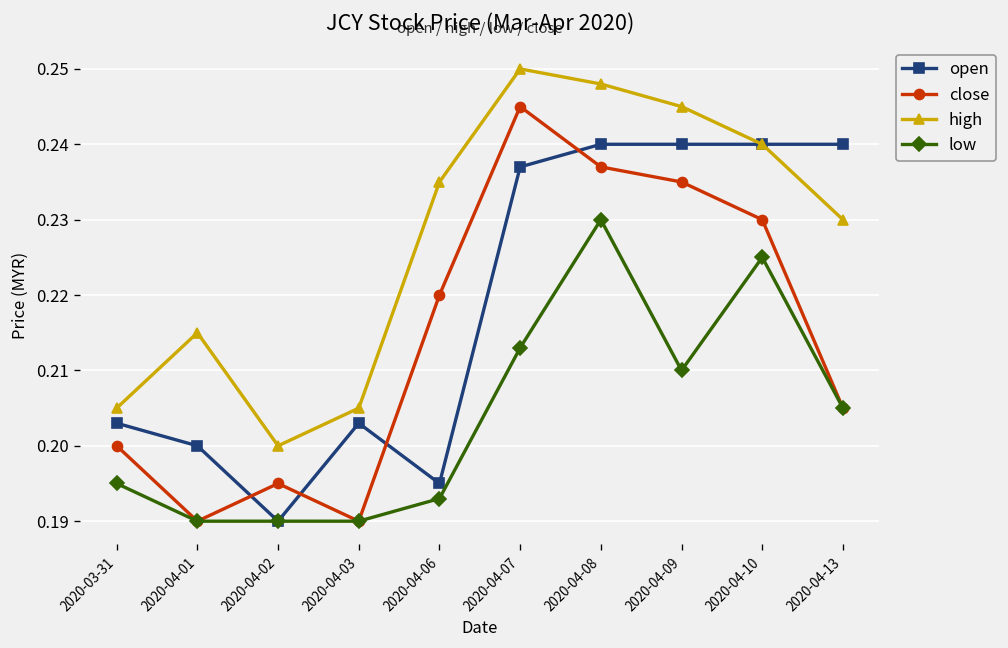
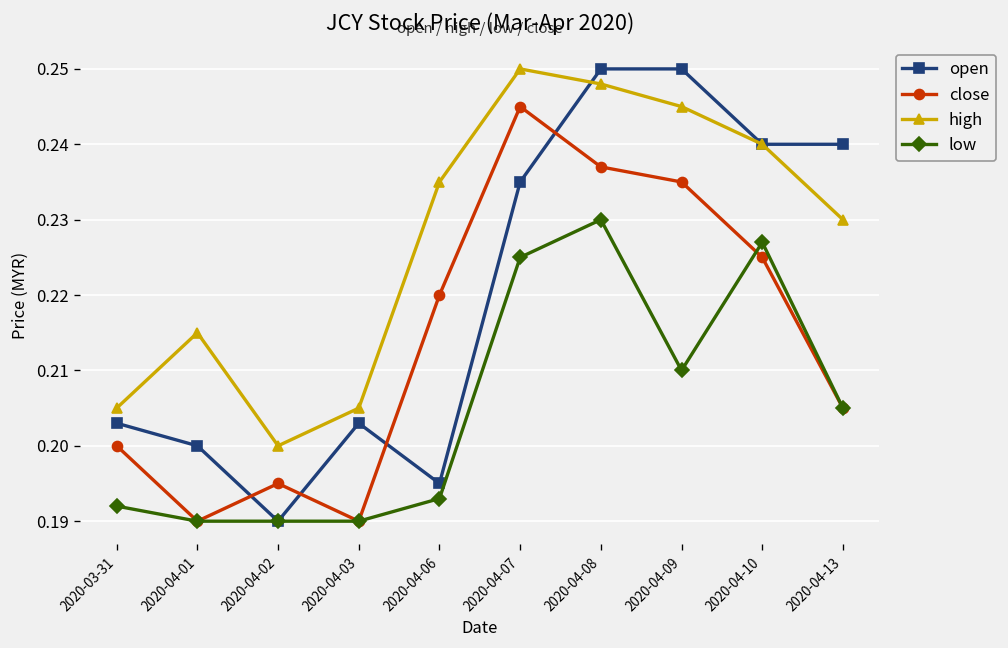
  {
    "open": {
      "2020-03-31": 0.203,
      "2020-04-01": 0.200,
      "2020-04-03": 0.203,
      "2020-04-06": 0.195,
-     "2020-04-07": 0.237,
-     "2020-04-08": 0.24,
-     "2020-04-09": 0.24,
+     "2020-04-07": 0.235,
+     "2020-04-08": 0.25,
+     "2020-04-09": 0.25,
      "2020-04-13": 0.240
    },
    "close": {
      "2020-03-31": 0.200,
      "2020-04-02": 0.195,
      "2020-04-06": 0.220,
      "2020-04-07": 0.245,
      "2020-04-08": 0.237,
      "2020-04-09": 0.235,
-     "2020-04-10": 0.230
+     "2020-04-10": 0.225
    },
    "high": {
      "2020-03-31": 0.205,
      "2020-04-01": 0.215,
      "2020-04-02": 0.200,
      "2020-04-03": 0.205,
      "2020-04-06": 0.235,
      "2020-04-07": 0.250,
      "2020-04-08": 0.248,
      "2020-04-09": 0.245,
      "2020-04-13": 0.230
    },
    "low": {
-     "2020-03-31": 0.195,
+     "2020-03-31": 0.192,
      "2020-04-06": 0.193,
-     "2020-04-07": 0.213,
+     "2020-04-07": 0.225,
      "2020-04-08": 0.230,
      "2020-04-09": 0.210,
-     "2020-04-10": 0.225
+     "2020-04-10": 0.227
    }
  }
